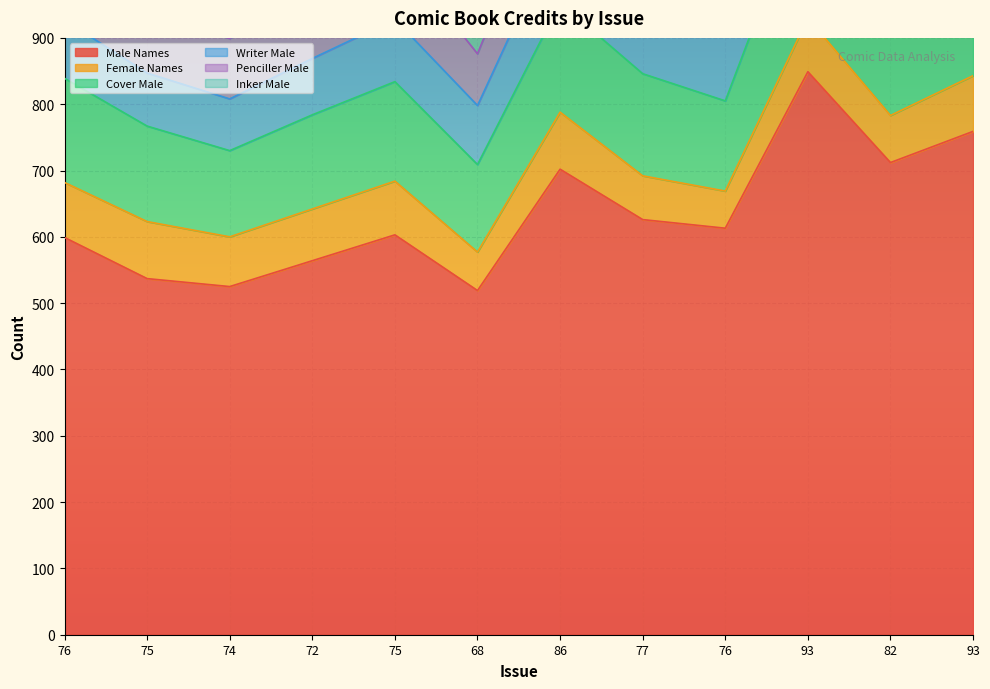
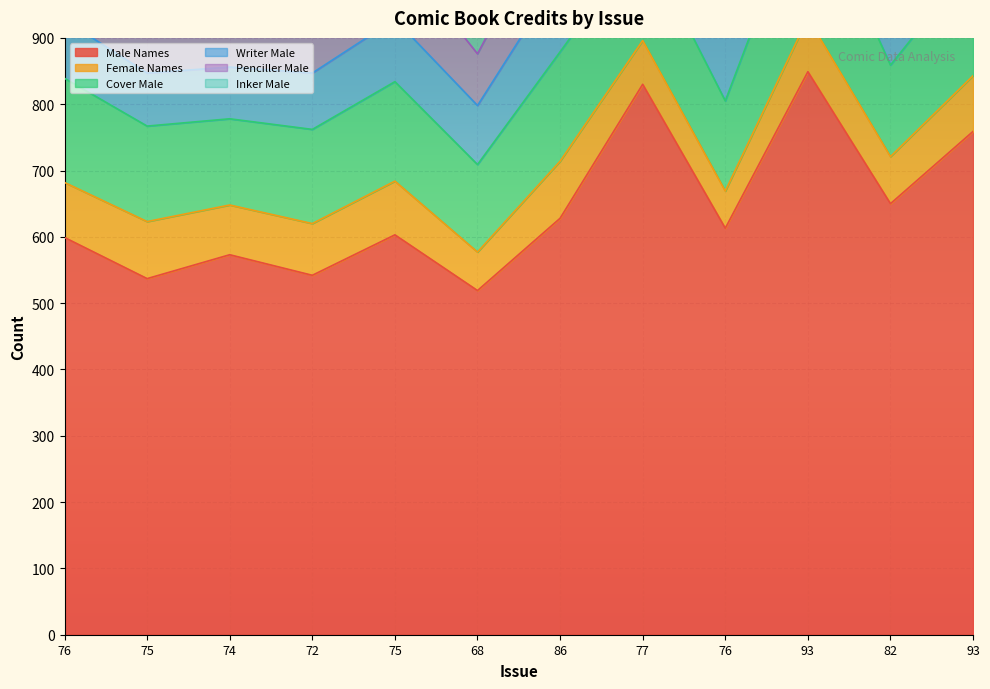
  {
    "Male Names": {
-     "74": 530,
-     "72": 560,
+     "74": 570,
+     "72": 540,
      "68": 520,
-     "86": 700,
-     "77": 630,
-     "82": 710
+     "86": 630,
+     "77": 830,
+     "82": 650
    },
    "Female Names": {
      "74": 80,
      "72": 80,
      "68": 60,
      "86": 90,
      "77": 70,
      "82": 70
    },
    "Writer Male": {
      "68": 90
    },
    "Penciller Male": {
      "68": 80
    }
  }
